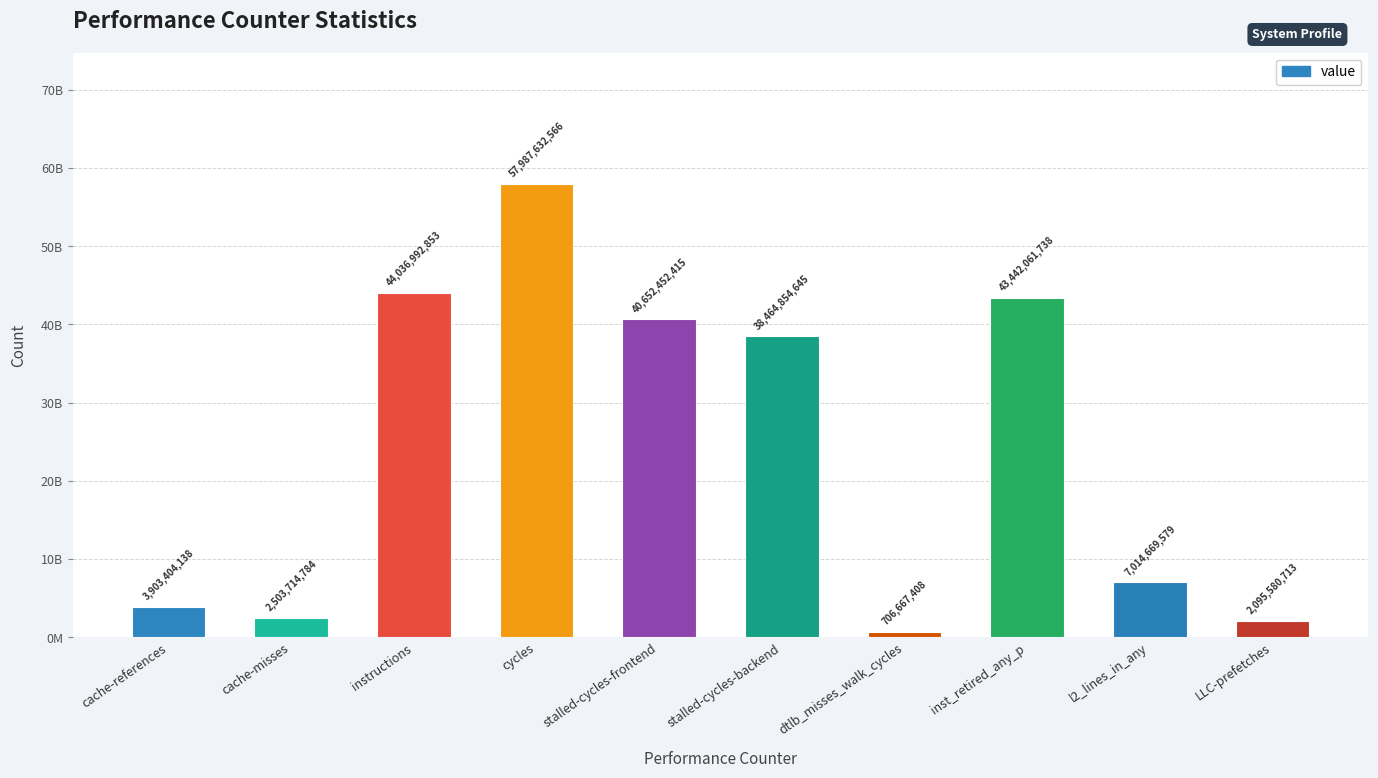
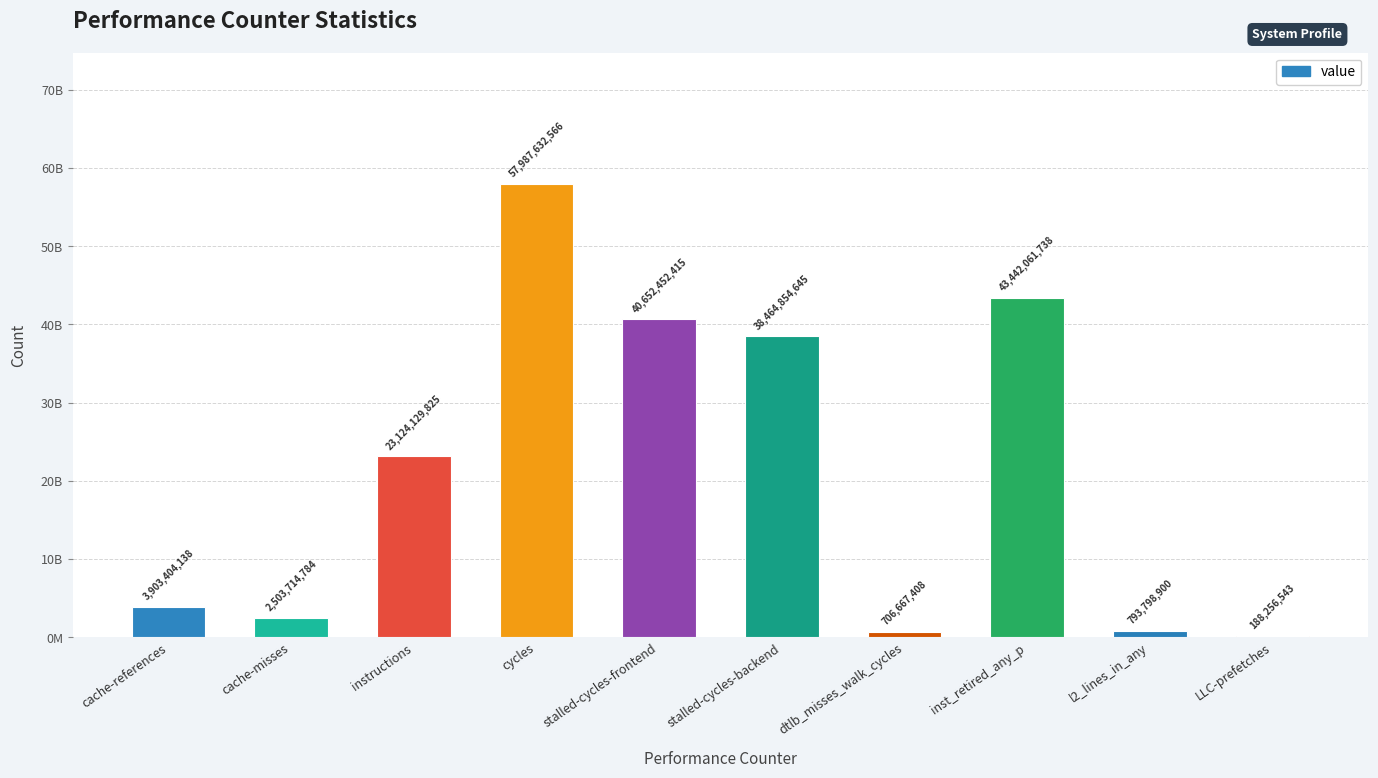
  {
    "cache-references": "3,903,404,138",
    "cache-misses": "2,503,714,784",
-   "instructions": "44,036,992,853",
+   "instructions": "23,124,129,825",
    "cycles": "57,987,632,566",
    "stalled-cycles-frontend": "40,652,452,415",
    "stalled-cycles-backend": "38,464,854,645",
    "dtlb_misses_walk_cycles": "706,667,408",
    "inst_retired_any_p": "43,442,061,738",
-   "l2_lines_in_any": "7,014,669,579",
-   "LLC-prefetches": "2,095,580,713"
+   "l2_lines_in_any": "793,798,900",
+   "LLC-prefetches": "188,256,543"
  }
